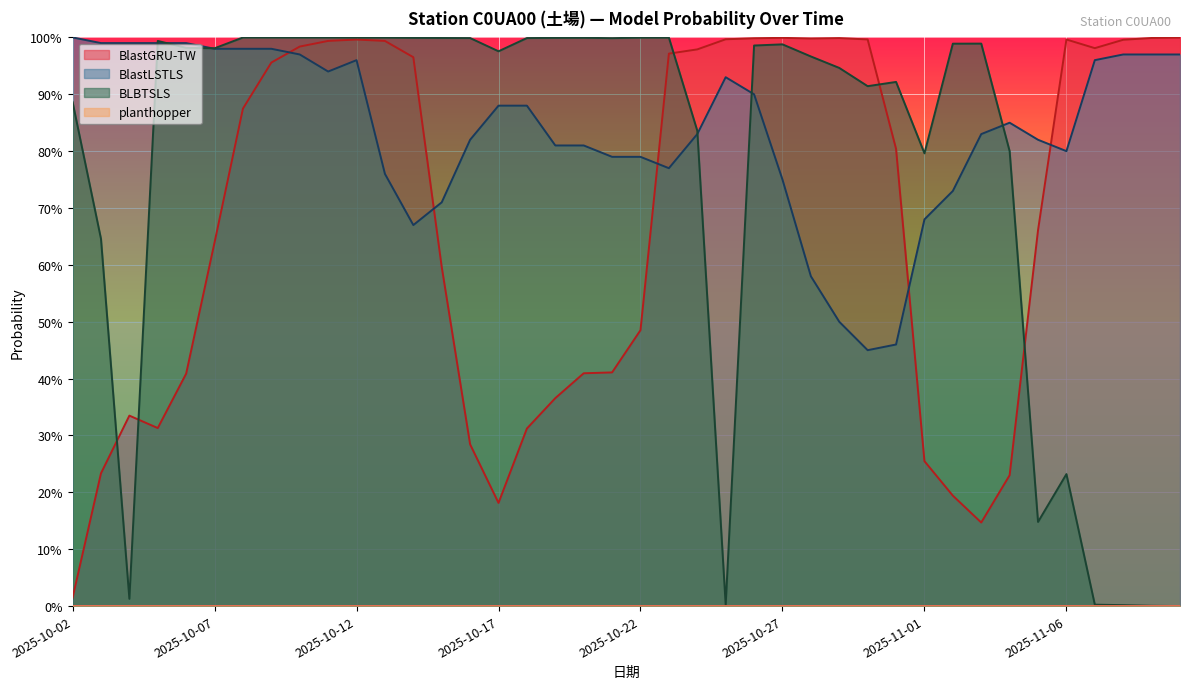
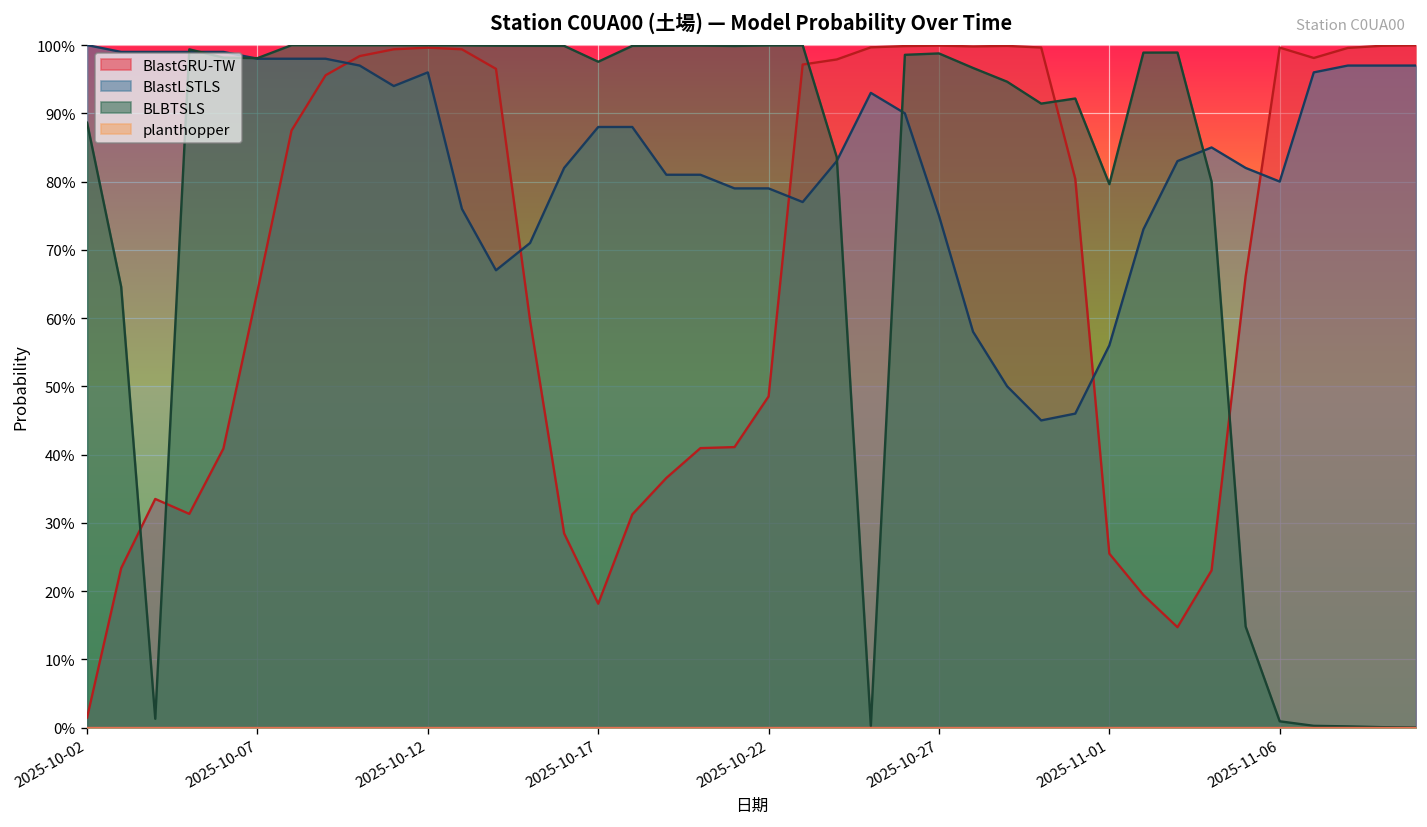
  {
    "BlastGRU-TW": {
      "2025-10-02": "1%",
      "2025-10-07": "64%",
      "2025-10-17": "18%",
      "2025-10-22": "49%",
      "2025-10-27": "100%",
      "2025-11-01": "25%",
      "2025-11-06": "100%"
    },
    "BlastLSTLS": {
      "2025-10-02": "100%",
      "2025-10-12": "96%",
      "2025-10-17": "88%",
      "2025-10-22": "79%",
      "2025-10-27": "75%",
-     "2025-11-01": "68%",
+     "2025-11-01": "56%",
      "2025-11-06": "80%"
    },
    "BLBTSLS": {
      "2025-10-02": "89%",
      "2025-10-17": "98%",
      "2025-10-22": "100%",
      "2025-10-27": "99%",
      "2025-11-01": "80%",
-     "2025-11-06": "23%"
+     "2025-11-06": "1%"
    },
    "planthopper": {
      "2025-10-02": "0%",
      "2025-10-07": "0%",
      "2025-10-12": "0%",
      "2025-10-17": "0%",
      "2025-10-22": "0%",
      "2025-10-27": "0%",
      "2025-11-01": "0%",
      "2025-11-06": "0%"
    }
  }
